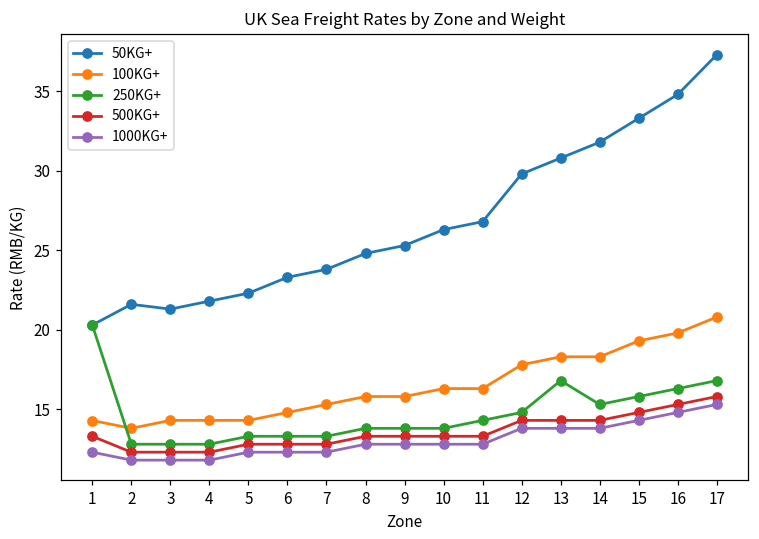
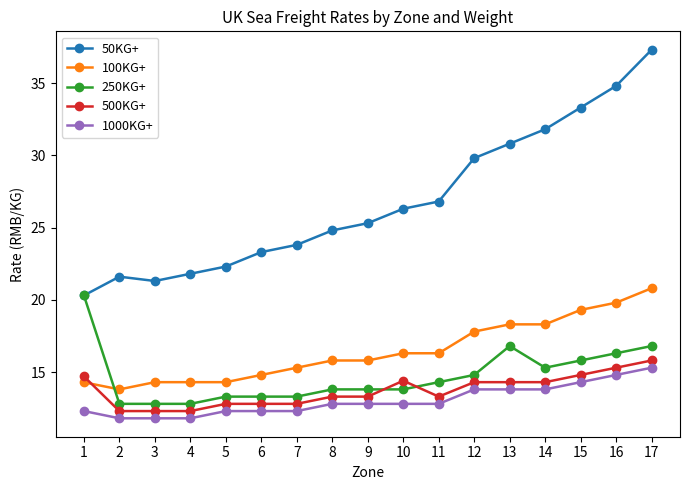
  {
    "50KG+": {
      "2": 21.6,
      "3": 21.3,
      "4": 21.8,
      "5": 22.3,
      "6": 23.3,
      "7": 23.8,
      "8": 24.8,
      "9": 25.3,
      "10": 26.3,
      "11": 26.8,
      "12": 29.8,
      "13": 30.8,
      "14": 31.8,
      "15": 33.3,
      "16": 34.8,
      "17": 37.3
    },
    "100KG+": {
      "1": 14.3,
      "2": 13.8,
      "3": 14.3,
      "4": 14.3,
      "5": 14.3,
      "6": 14.8,
      "7": 15.3,
      "8": 15.8,
      "9": 15.8,
      "10": 16.3,
      "11": 16.3,
      "12": 17.8,
      "13": 18.3,
      "14": 18.3,
      "15": 19.3,
      "16": 19.8,
      "17": 20.8
    },
    "250KG+": {
      "2": 12.8,
      "3": 12.8,
      "4": 12.8,
      "5": 13.3,
      "6": 13.3,
      "7": 13.3,
      "8": 13.8,
      "9": 13.8,
      "10": 13.8,
      "11": 14.3,
      "12": 14.8,
      "13": 16.8,
      "14": 15.3,
      "15": 15.8,
      "16": 16.3,
      "17": 16.8
    },
    "500KG+": {
-     "1": 13.3,
+     "1": 14.7,
      "2": 12.3,
      "3": 12.3,
      "4": 12.3,
      "5": 12.8,
      "6": 12.8,
      "7": 12.8,
      "8": 13.3,
      "9": 13.3,
-     "10": 13.3,
+     "10": 14.4,
      "11": 13.3,
      "12": 14.3,
      "13": 14.3,
      "14": 14.3,
      "15": 14.8,
      "16": 15.3,
      "17": 15.8
    },
    "1000KG+": {
      "1": 12.3,
      "2": 11.8,
      "3": 11.8,
      "4": 11.8,
      "5": 12.3,
      "6": 12.3,
      "7": 12.3,
      "8": 12.8,
      "9": 12.8,
      "10": 12.8,
      "11": 12.8,
      "12": 13.8,
      "13": 13.8,
      "14": 13.8,
      "15": 14.3,
      "16": 14.8,
      "17": 15.3
    }
  }
